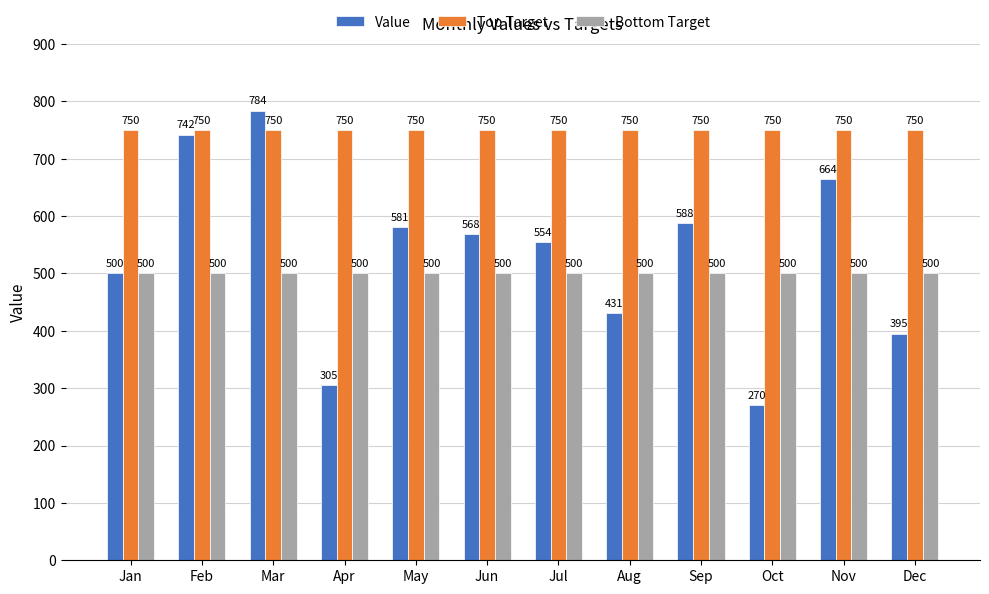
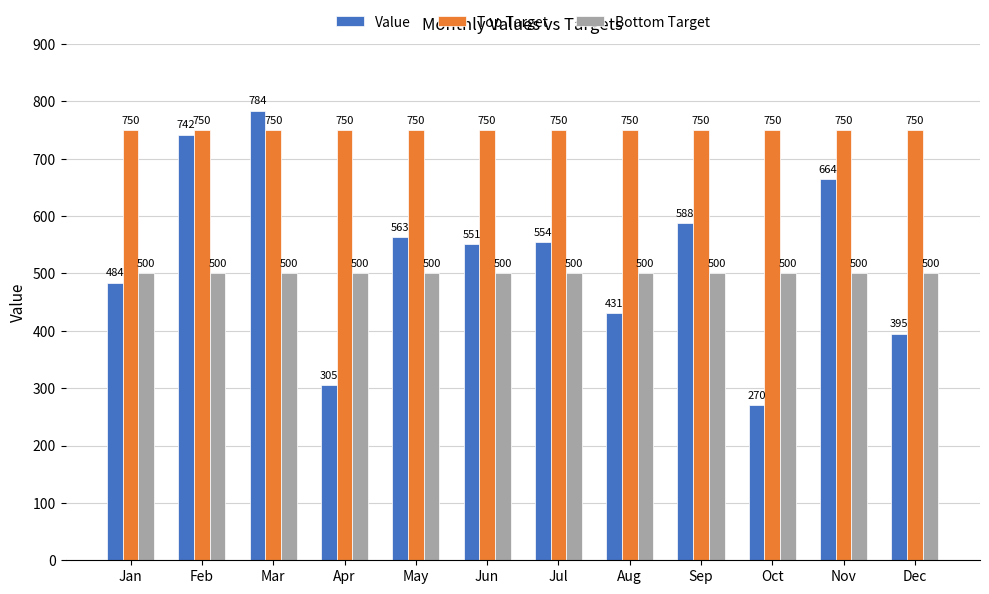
  {
    "Value": {
-     "Jan": 500,
+     "Jan": 484,
      "Feb": 742,
      "Mar": 784,
      "Apr": 305,
-     "May": 581,
-     "Jun": 568,
+     "May": 563,
+     "Jun": 551,
      "Jul": 554,
      "Aug": 431,
      "Sep": 588,
      "Oct": 270,
      "Nov": 664,
      "Dec": 395
    },
    "Top Target": {
      "Jan": 750,
      "Feb": 750,
      "Mar": 750,
      "Apr": 750,
      "May": 750,
      "Jun": 750,
      "Jul": 750,
      "Aug": 750,
      "Sep": 750,
      "Oct": 750,
      "Nov": 750,
      "Dec": 750
    },
    "Bottom Target": {
      "Jan": 500,
      "Feb": 500,
      "Mar": 500,
      "Apr": 500,
      "May": 500,
      "Jun": 500,
      "Jul": 500,
      "Aug": 500,
      "Sep": 500,
      "Oct": 500,
      "Nov": 500,
      "Dec": 500
    }
  }
